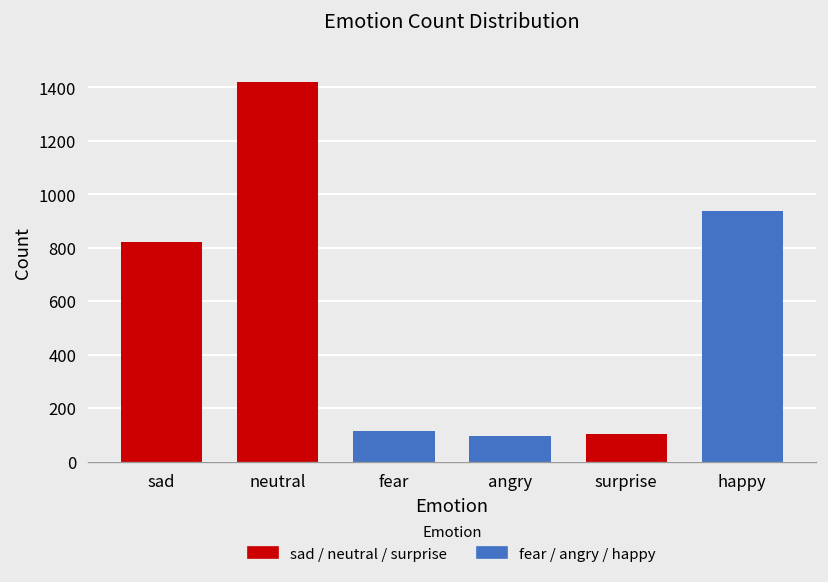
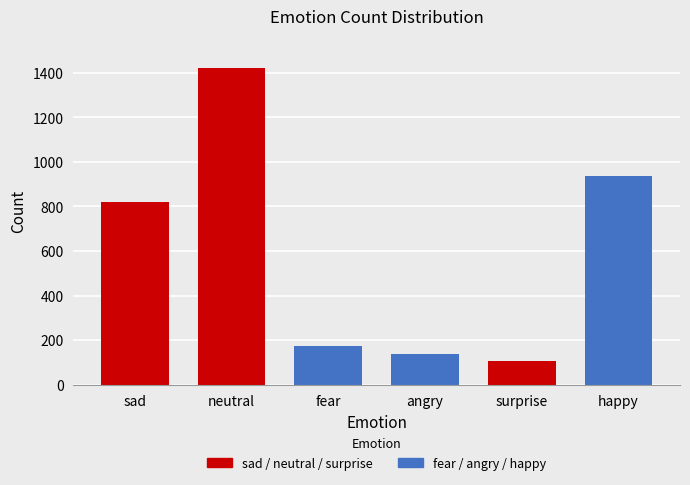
  {
    "sad": 820,
    "neutral": 1420,
-   "fear": 120,
-   "angry": 100,
+   "fear": 170,
+   "angry": 140,
    "surprise": 110,
    "happy": 940
  }
